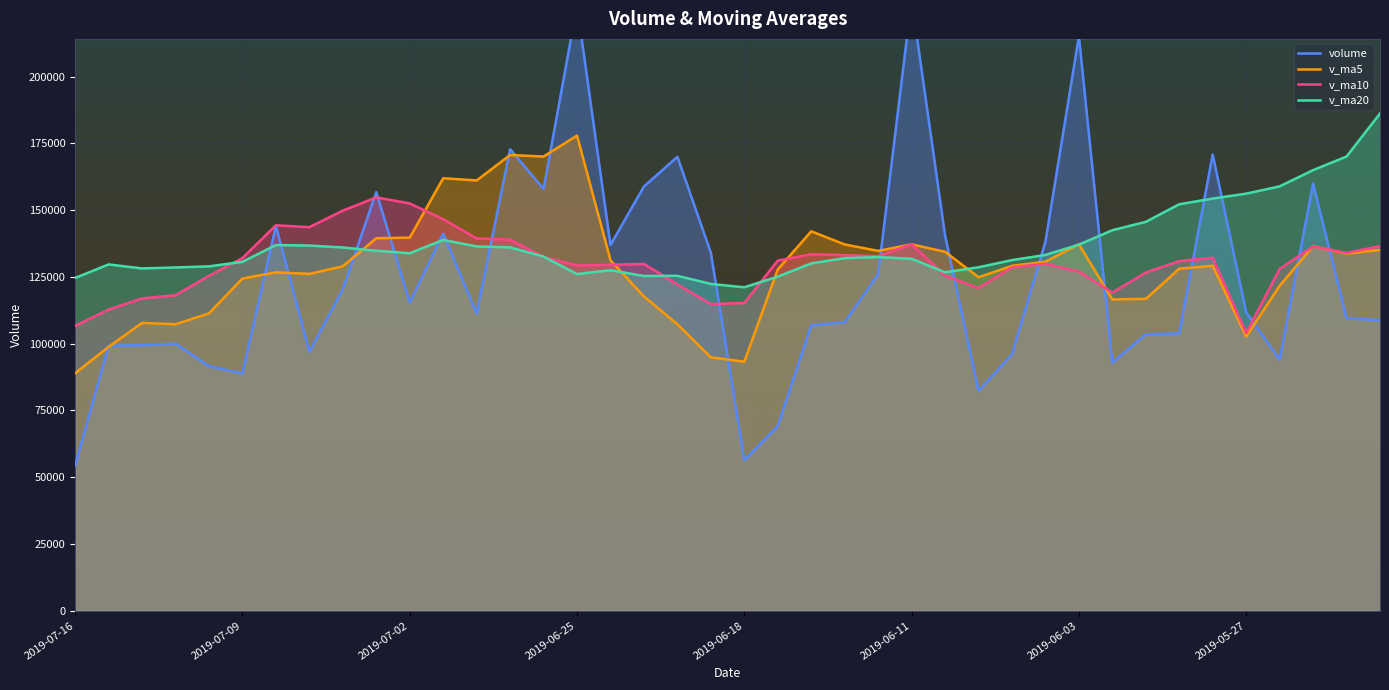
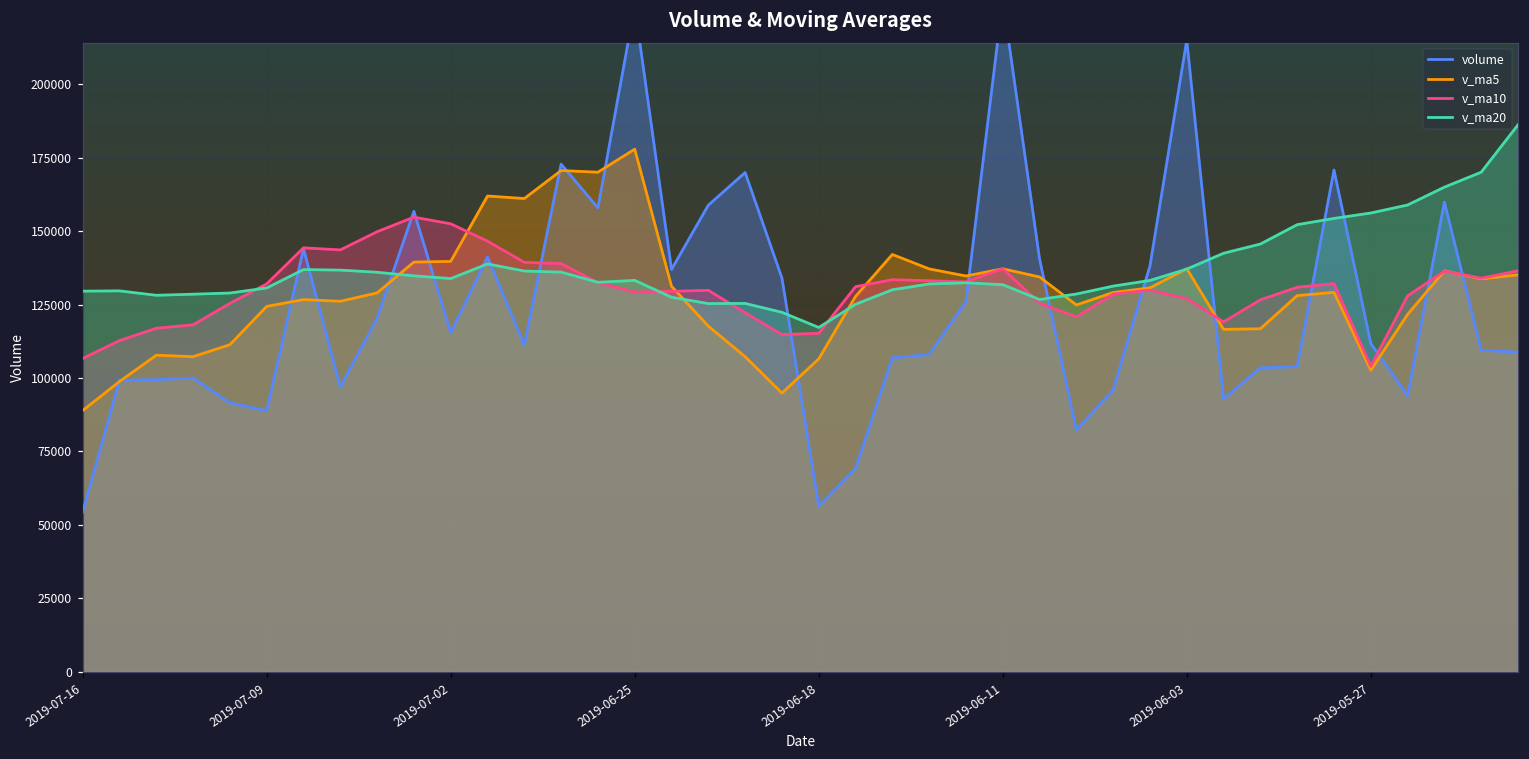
  {
    "volume": {
      "2019-07-16": 54000,
      "2019-07-09": 89000,
      "2019-07-02": 115000,
      "2019-06-18": 56000,
      "2019-05-27": 112000
    },
    "v_ma5": {
      "2019-07-16": 89000,
      "2019-07-09": 124000,
      "2019-07-02": 140000,
      "2019-06-25": 178000,
-     "2019-06-18": 93000,
+     "2019-06-18": 107000,
      "2019-05-27": 103000
    },
    "v_ma10": {
      "2019-07-16": 107000,
      "2019-07-09": 132000,
      "2019-07-02": 153000,
      "2019-06-25": 129000,
      "2019-06-18": 115000,
      "2019-06-03": 127000,
      "2019-05-27": 104000
    },
    "v_ma20": {
-     "2019-07-16": 125000,
+     "2019-07-16": 130000,
      "2019-07-09": 131000,
      "2019-07-02": 134000,
-     "2019-06-25": 126000,
-     "2019-06-18": 121000,
+     "2019-06-25": 133000,
+     "2019-06-18": 117000,
      "2019-06-11": 132000,
      "2019-05-27": 156000
    }
  }
